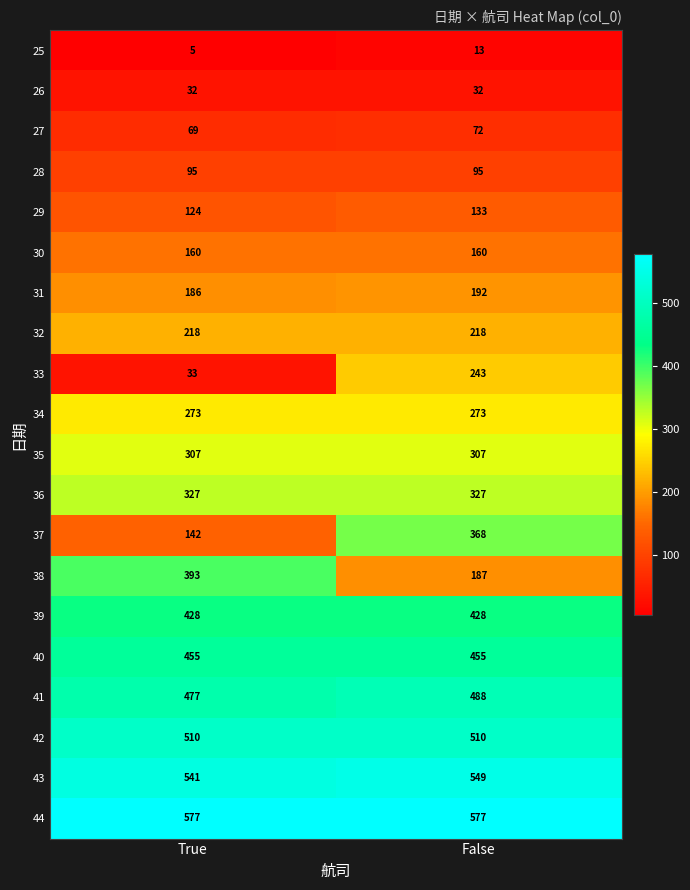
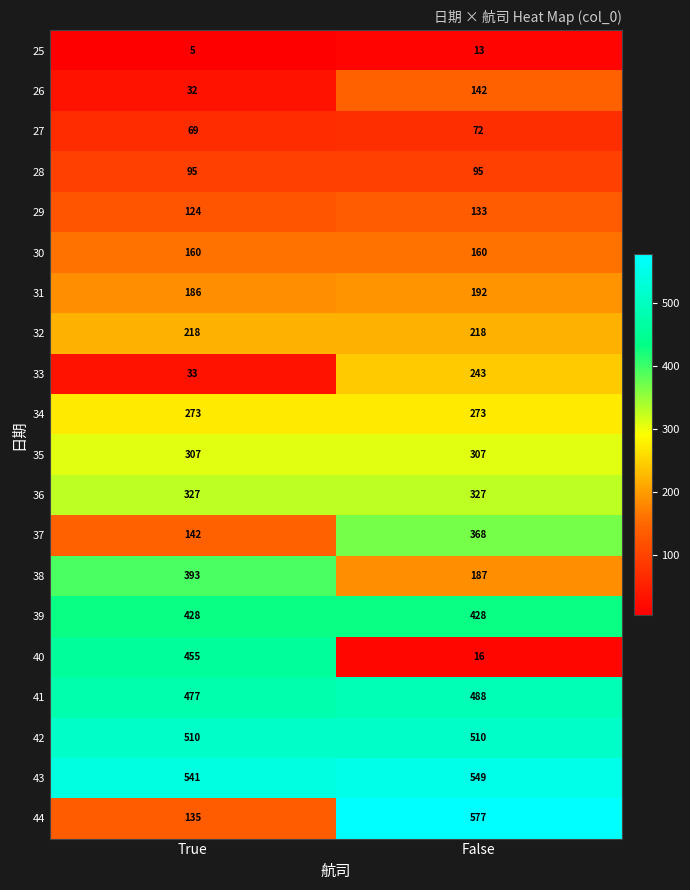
  {
    "25": {
      "True": 5,
      "False": 13
    },
    "26": {
      "True": 32,
-     "False": 32
+     "False": 142
    },
    "27": {
      "True": 69,
      "False": 72
    },
    "28": {
      "True": 95,
      "False": 95
    },
    "29": {
      "True": 124,
      "False": 133
    },
    "30": {
      "True": 160,
      "False": 160
    },
    "31": {
      "True": 186,
      "False": 192
    },
    "32": {
      "True": 218,
      "False": 218
    },
    "33": {
      "True": 33,
      "False": 243
    },
    "34": {
      "True": 273,
      "False": 273
    },
    "35": {
      "True": 307,
      "False": 307
    },
    "36": {
      "True": 327,
      "False": 327
    },
    "37": {
      "True": 142,
      "False": 368
    },
    "38": {
      "True": 393,
      "False": 187
    },
    "39": {
      "True": 428,
      "False": 428
    },
    "40": {
      "True": 455,
-     "False": 455
+     "False": 16
    },
    "41": {
      "True": 477,
      "False": 488
    },
    "42": {
      "True": 510,
      "False": 510
    },
    "43": {
      "True": 541,
      "False": 549
    },
    "44": {
-     "True": 577,
+     "True": 135,
      "False": 577
    }
  }
